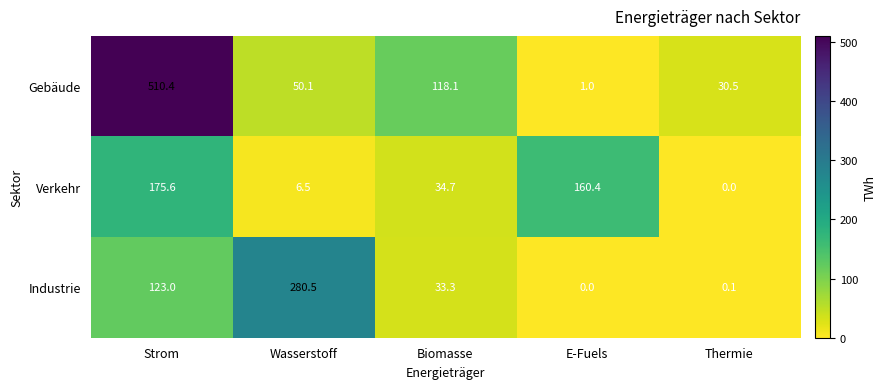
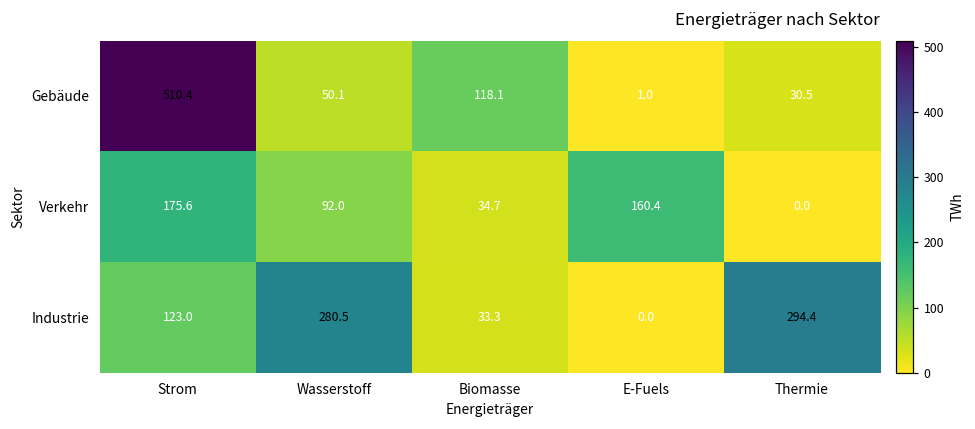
  {
    "Gebäude": {
      "Strom": 510.4,
      "Wasserstoff": 50.1,
      "Biomasse": 118.1,
      "E-Fuels": 1.0,
      "Thermie": 30.5
    },
    "Verkehr": {
      "Strom": 175.6,
-     "Wasserstoff": 6.5,
+     "Wasserstoff": 92.0,
      "Biomasse": 34.7,
      "E-Fuels": 160.4,
      "Thermie": 0.0
    },
    "Industrie": {
      "Strom": 123.0,
      "Wasserstoff": 280.5,
      "Biomasse": 33.3,
      "E-Fuels": 0.0,
-     "Thermie": 0.1
+     "Thermie": 294.4
    }
  }
